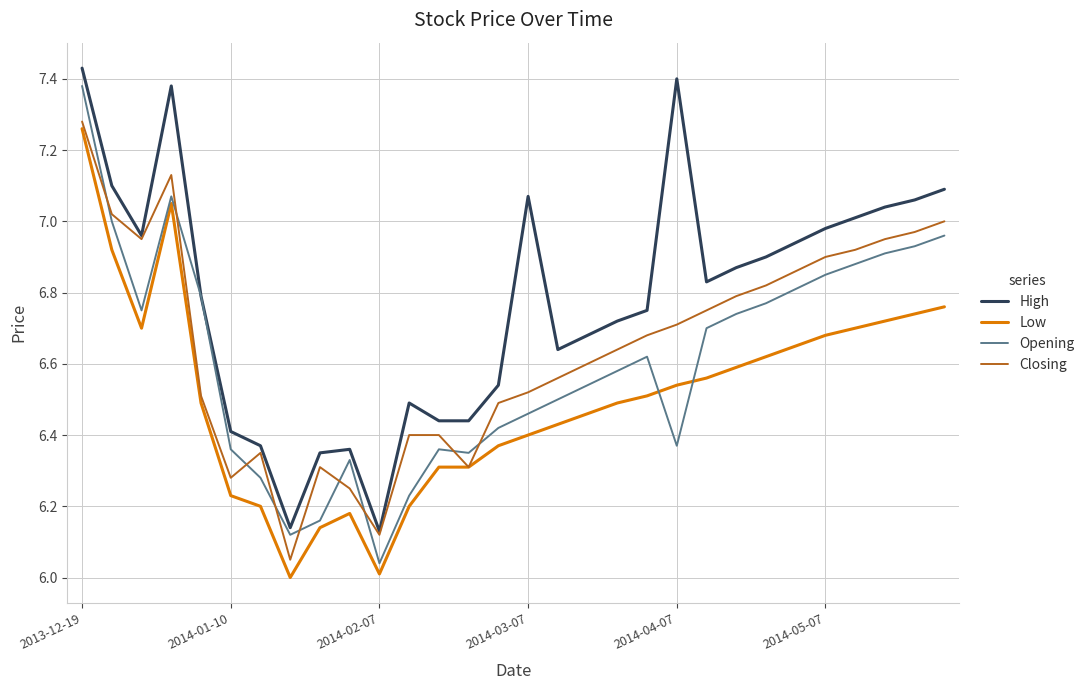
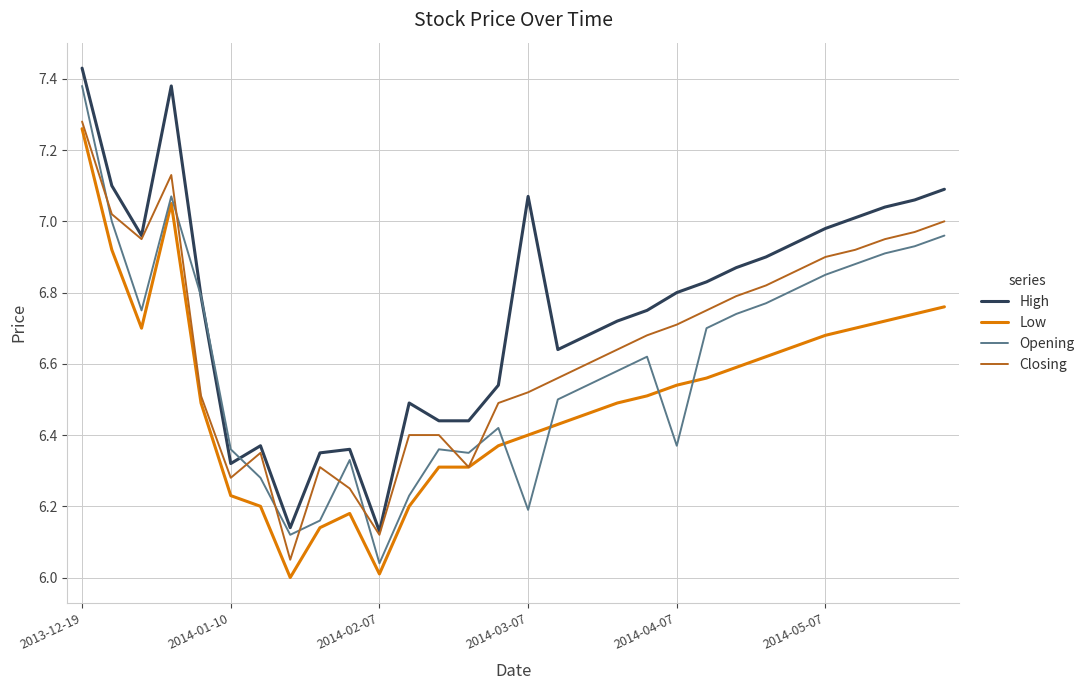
  {
    "High": {
      "2013-12-19": 7.43,
-     "2014-01-10": 6.41,
+     "2014-01-10": 6.32,
      "2014-02-07": 6.13,
      "2014-03-07": 7.07,
-     "2014-04-07": 7.4,
+     "2014-04-07": 6.8,
      "2014-05-07": 6.98
    },
    "Opening": {
      "2013-12-19": 7.38,
      "2014-01-10": 6.36,
      "2014-02-07": 6.04,
-     "2014-03-07": 6.46,
+     "2014-03-07": 6.19,
      "2014-04-07": 6.37,
      "2014-05-07": 6.85
    }
  }
